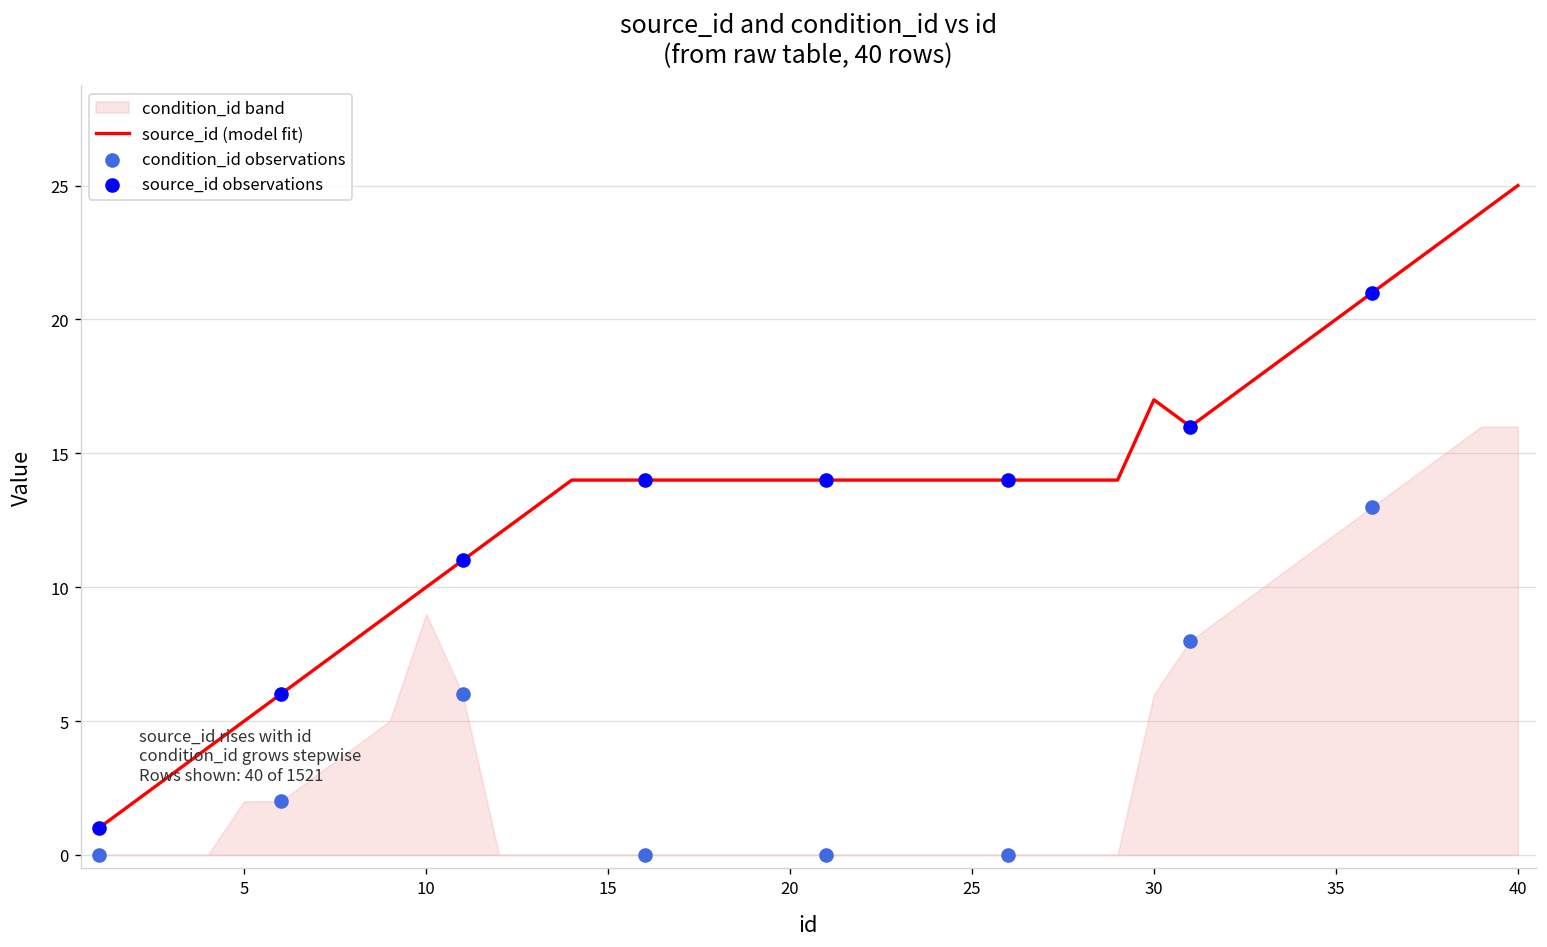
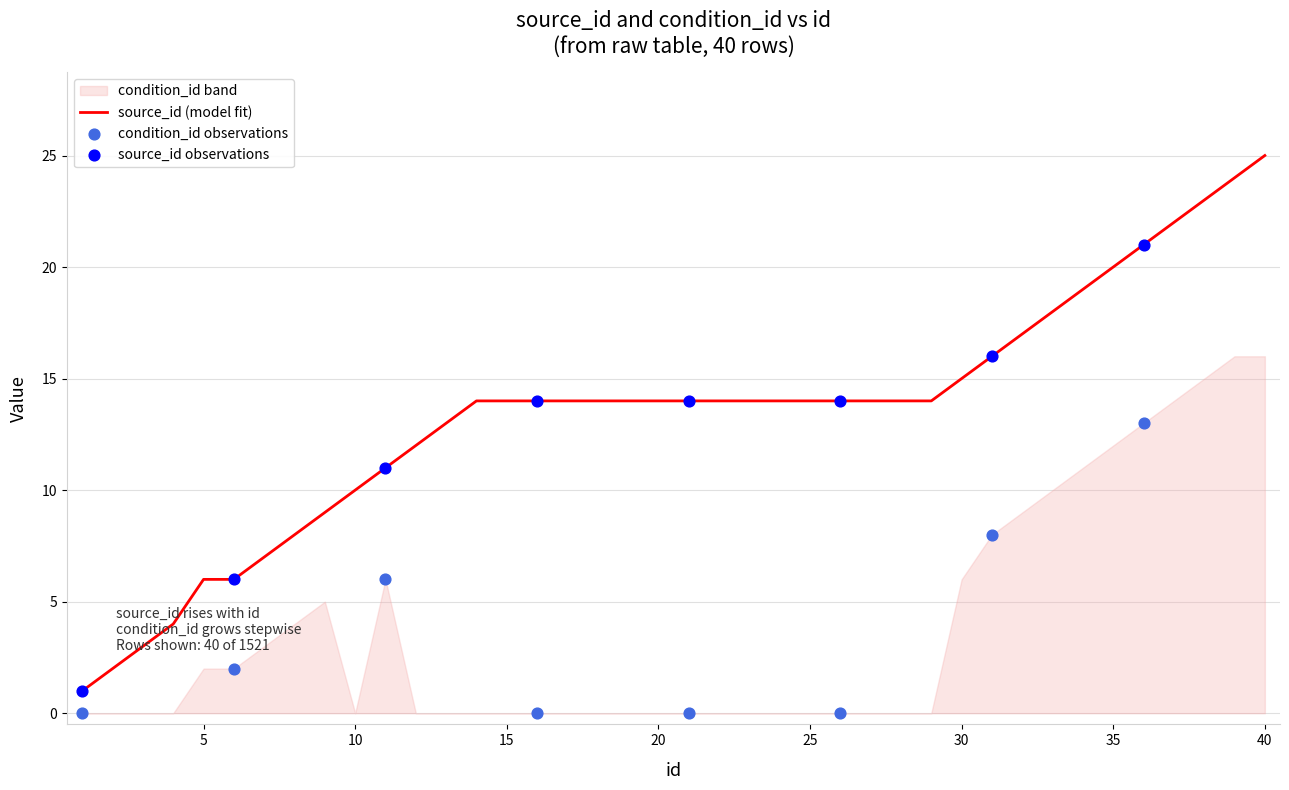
  {
    "source_id (model fit)": {
-     "5": 5,
+     "5": 6,
      "10": 10,
      "15": 14,
      "20": 14,
      "25": 14,
-     "30": 17,
+     "30": 15,
      "35": 20,
      "40": 25
    },
    "condition_id band": {
      "5": 2,
-     "10": 9,
+     "10": 0,
      "15": 0,
      "20": 0,
      "25": 0,
      "30": 6,
      "35": 12,
      "40": 16
    }
  }
